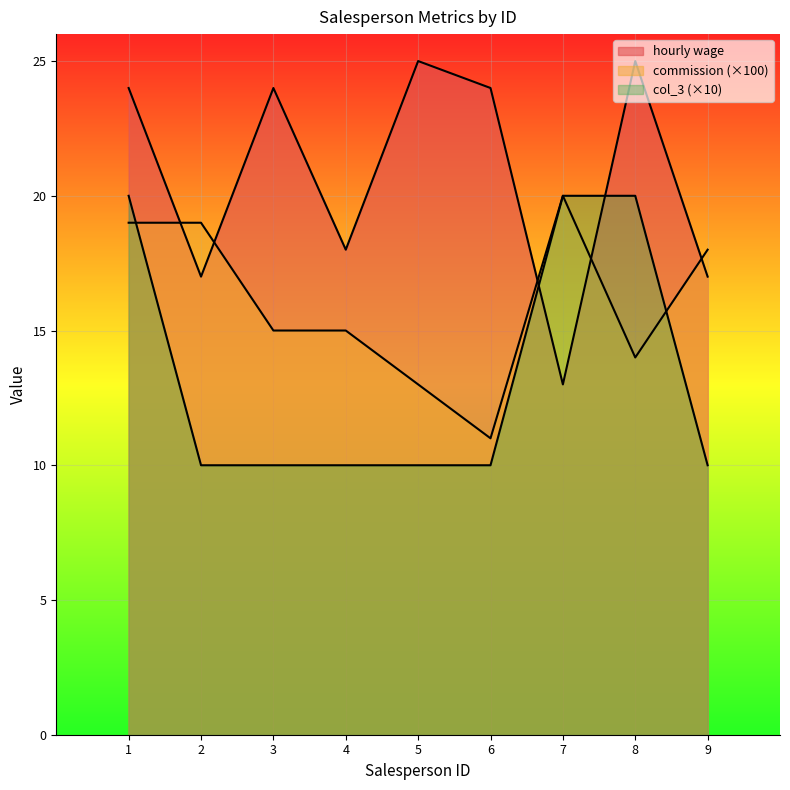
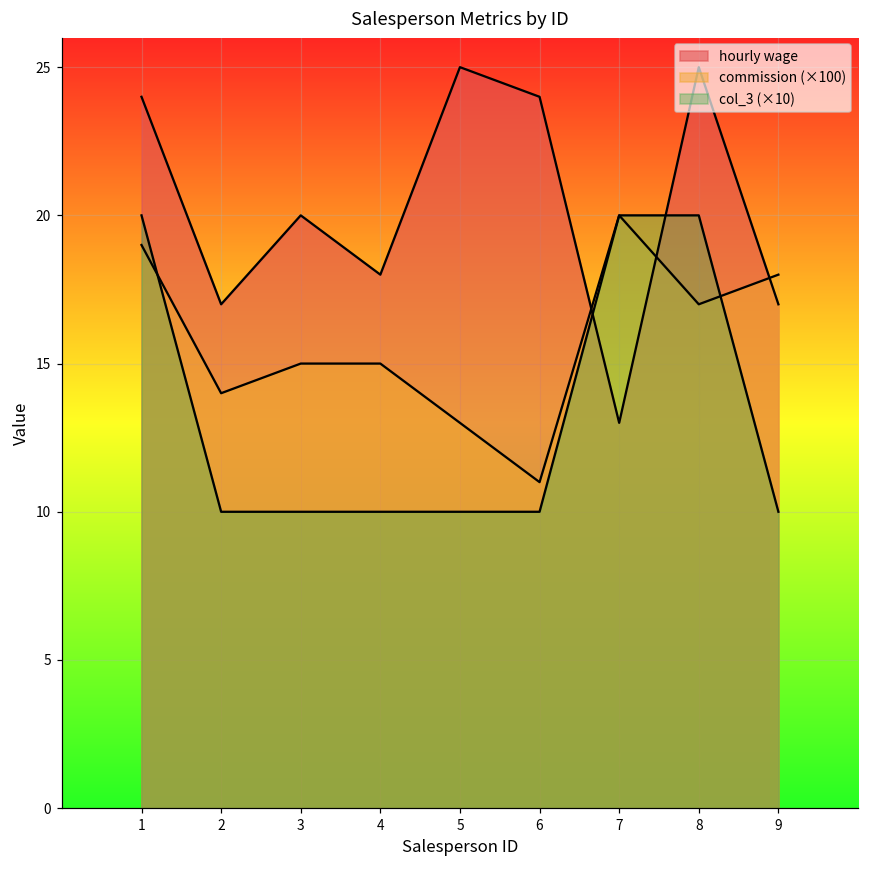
  {
    "hourly wage": {
      "1": 24,
      "2": 17,
-     "3": 24,
+     "3": 20,
      "4": 18,
      "5": 25,
      "6": 24,
      "7": 13,
      "9": 17
    },
    "commission (×100)": {
      "1": 19.0,
-     "2": 19.0,
+     "2": 14.0,
      "3": 15.0,
      "4": 15.0,
      "5": 13.0,
      "6": 11.0,
-     "8": 14.0,
+     "8": 17.0,
      "9": 18.0
    },
    "col_3 (×10)": {
      "1": 20.0,
      "2": 10.0,
      "3": 10.0,
      "4": 10.0,
      "5": 10.0,
      "6": 10.0,
      "8": 20.0,
      "9": 10.0
    }
  }
